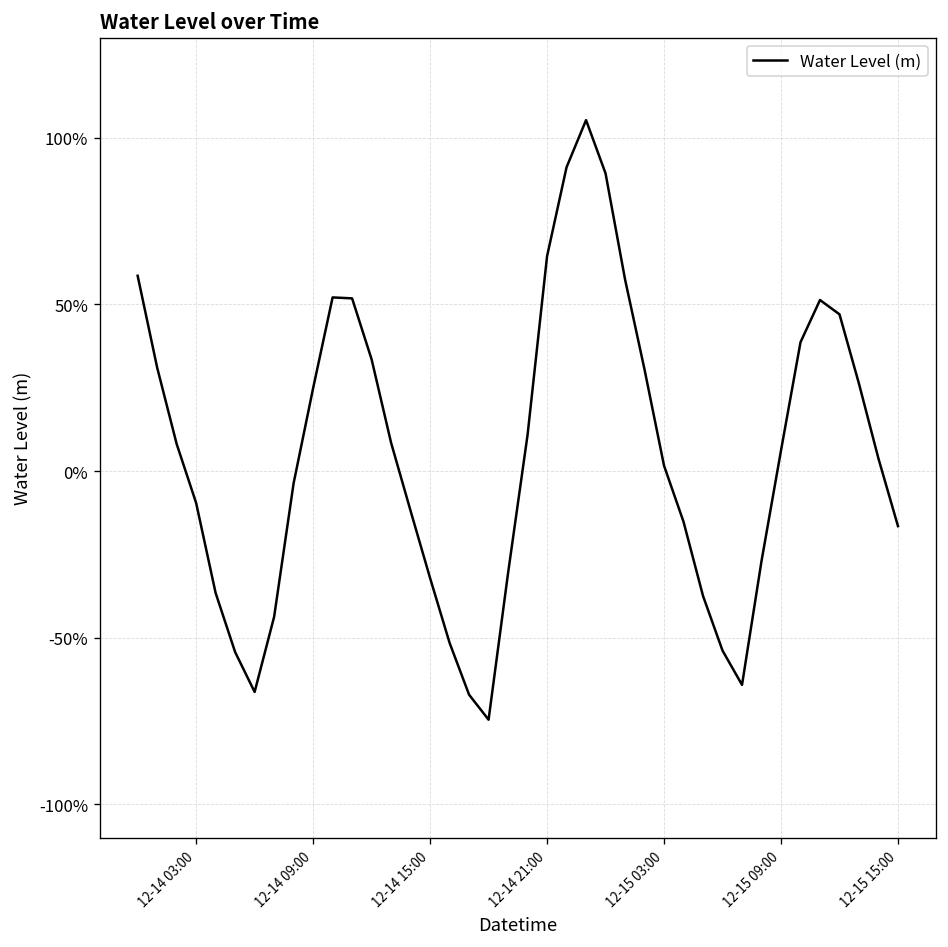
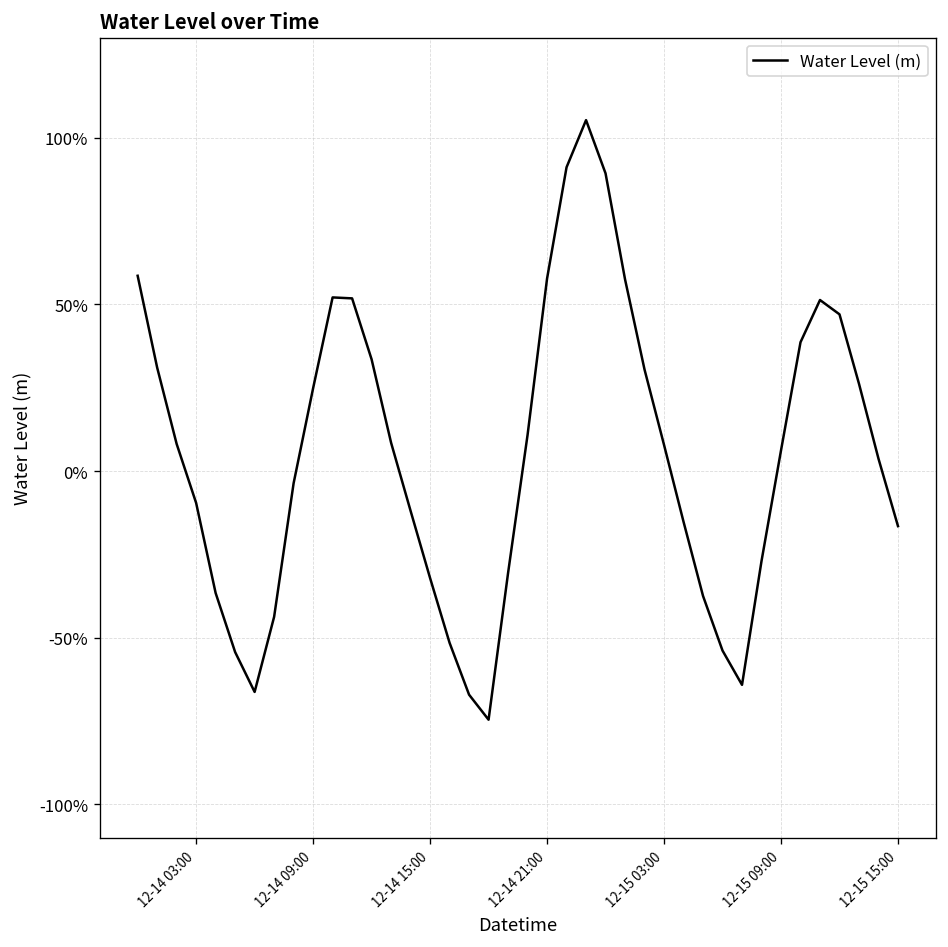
  {
    "12-14 03:00": "-10%",
    "12-14 09:00": "25%",
    "12-14 15:00": "-32%",
-   "12-14 21:00": "64%",
-   "12-15 03:00": "2%",
+   "12-14 21:00": "58%",
+   "12-15 03:00": "8%",
    "12-15 09:00": "6%",
    "12-15 15:00": "-16%"
  }
